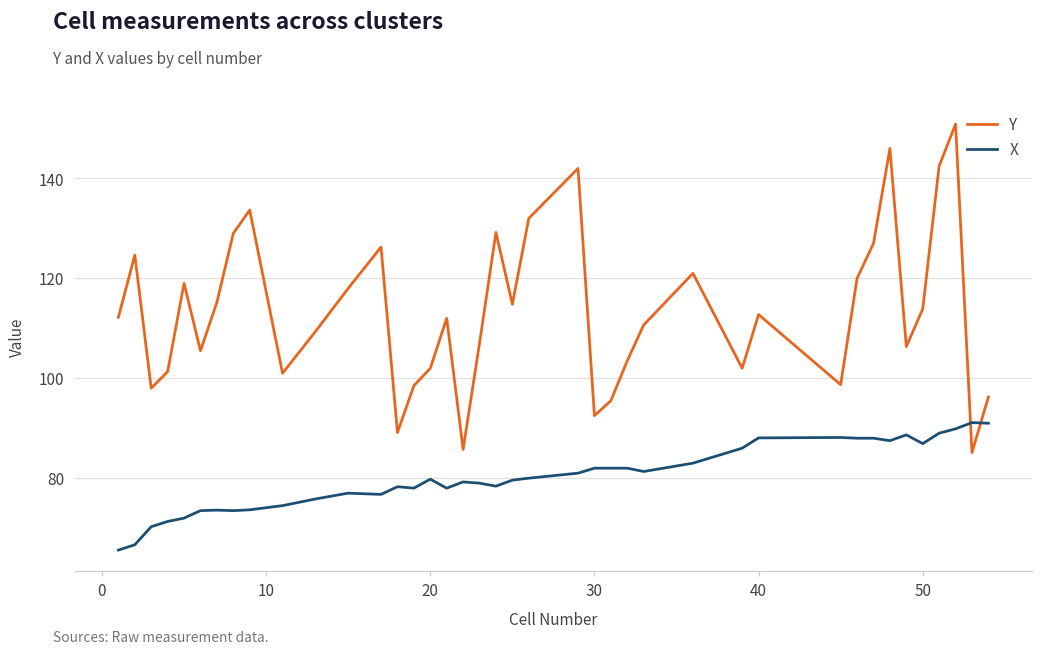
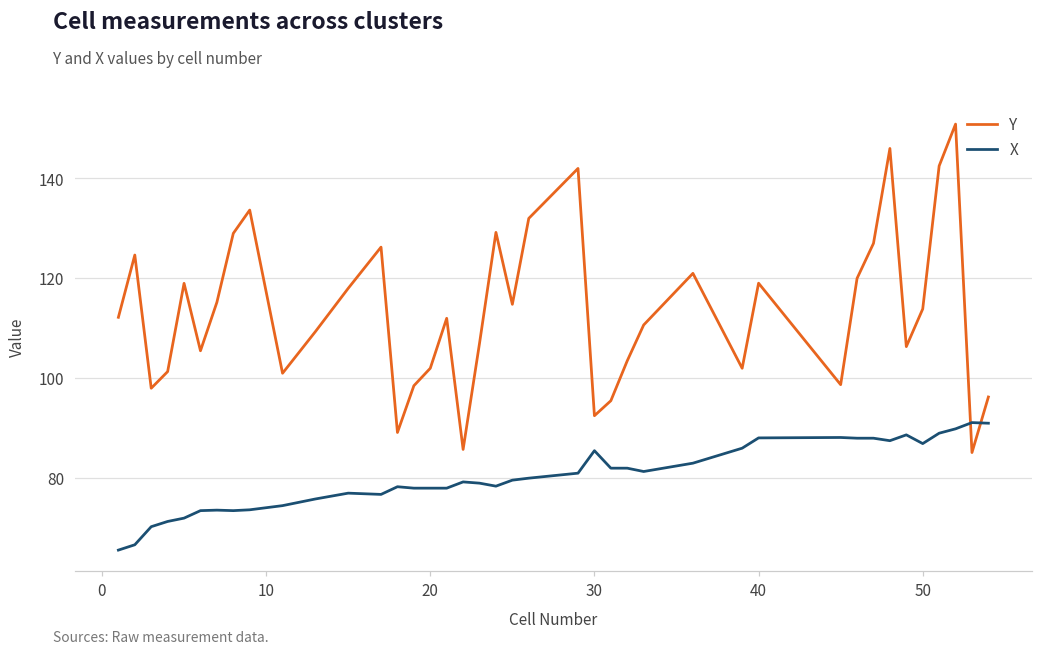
  {
    "Y": {
      "20": 102,
      "30": 93,
-     "40": 113,
+     "40": 119,
      "50": 114
    },
    "X": {
-     "20": 80,
-     "30": 82,
+     "20": 78,
+     "30": 86,
      "40": 88,
      "50": 87
    }
  }
